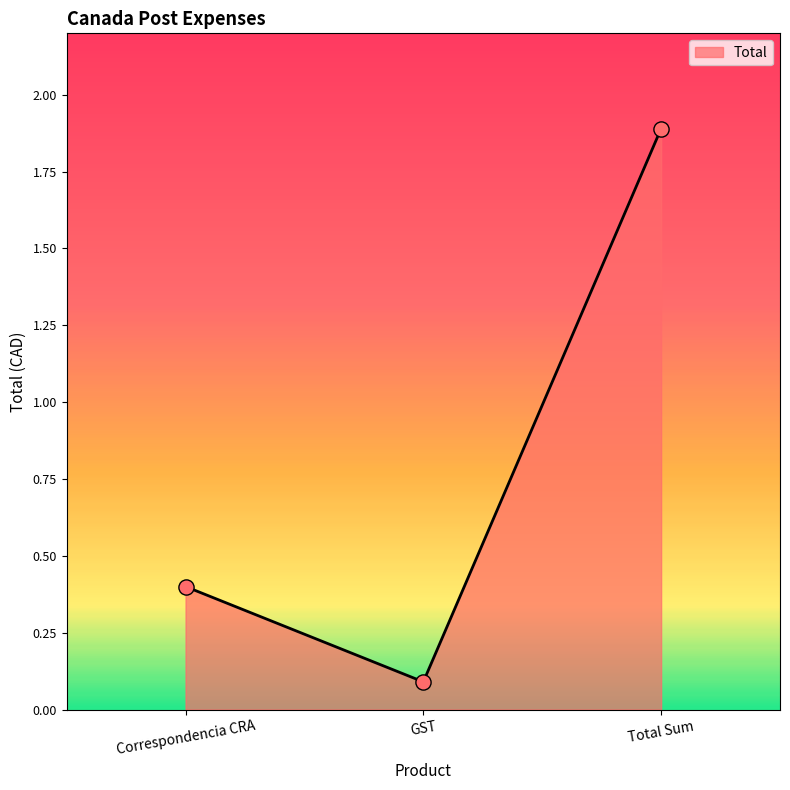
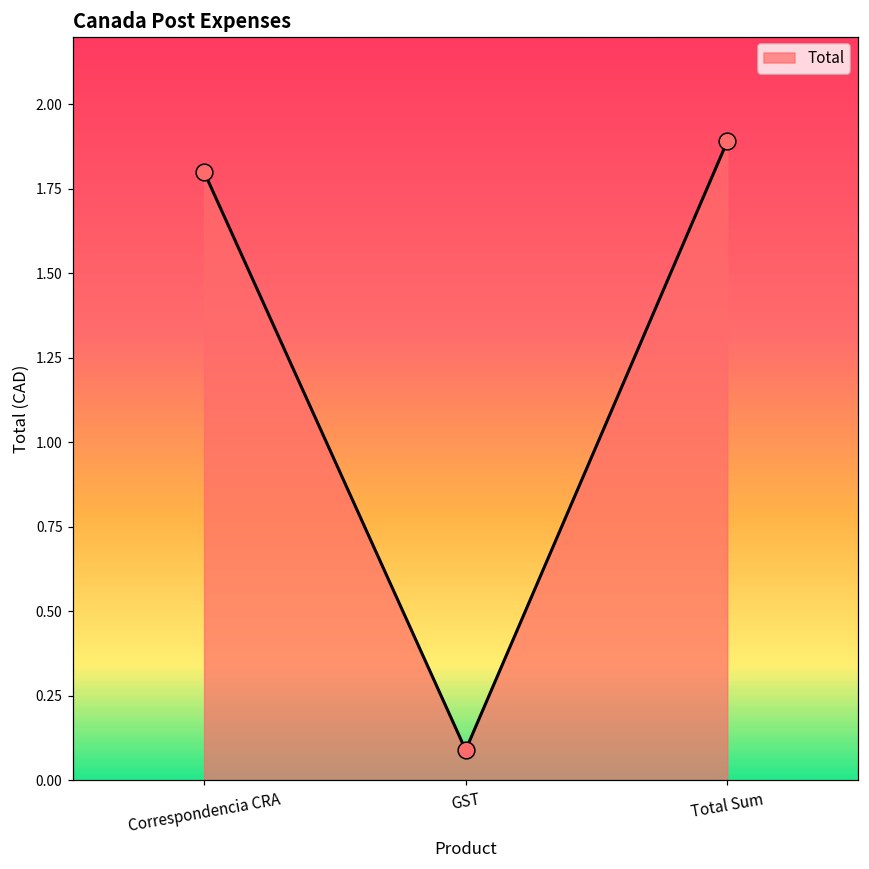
  {
-   "Correspondencia CRA": 0.4,
+   "Correspondencia CRA": 1.8,
    "GST": 0.09,
    "Total Sum": 1.89
  }
